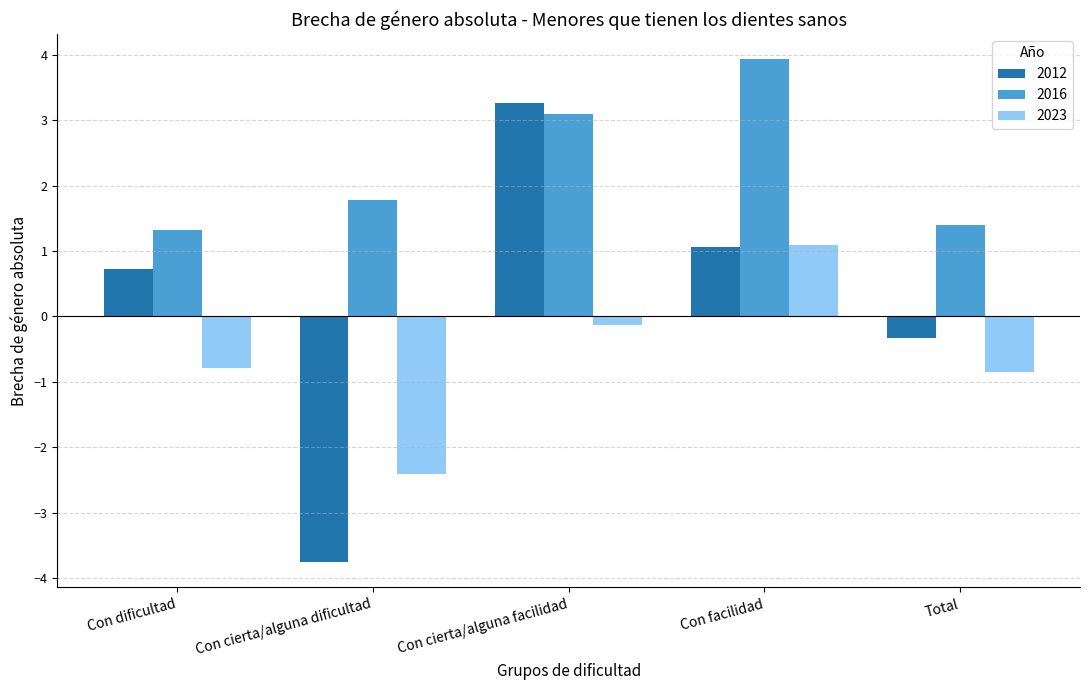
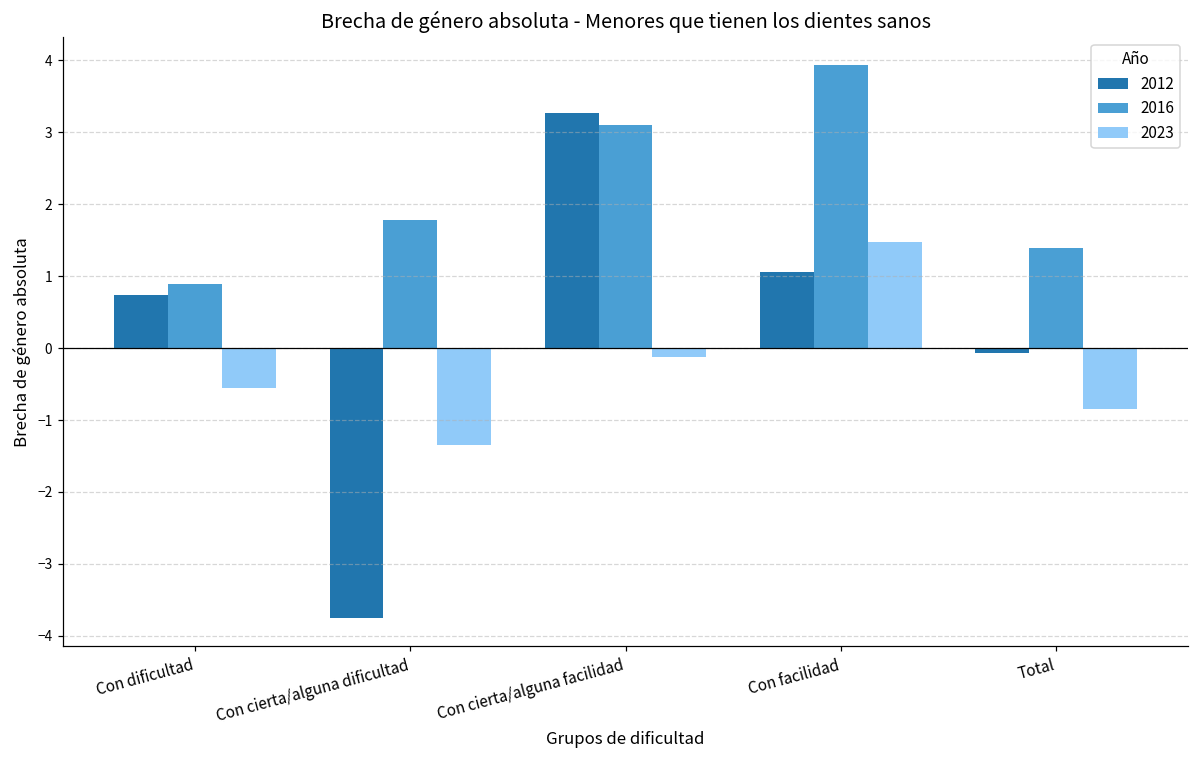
  {
    "2012": {
      "Con dificultad": 0.7,
      "Con cierta/alguna dificultad": -3.8,
      "Con cierta/alguna facilidad": 3.3,
      "Con facilidad": 1.1,
-     "Total": -0.3
+     "Total": -0.1
    },
    "2016": {
-     "Con dificultad": 1.3,
+     "Con dificultad": 0.9,
      "Con cierta/alguna dificultad": 1.8,
      "Con cierta/alguna facilidad": 3.1,
      "Con facilidad": 3.9,
      "Total": 1.4
    },
    "2023": {
-     "Con dificultad": -0.8,
-     "Con cierta/alguna dificultad": -2.4,
+     "Con dificultad": -0.5,
+     "Con cierta/alguna dificultad": -1.3,
      "Con cierta/alguna facilidad": -0.1,
-     "Con facilidad": 1.1,
+     "Con facilidad": 1.5,
      "Total": -0.9
    }
  }
